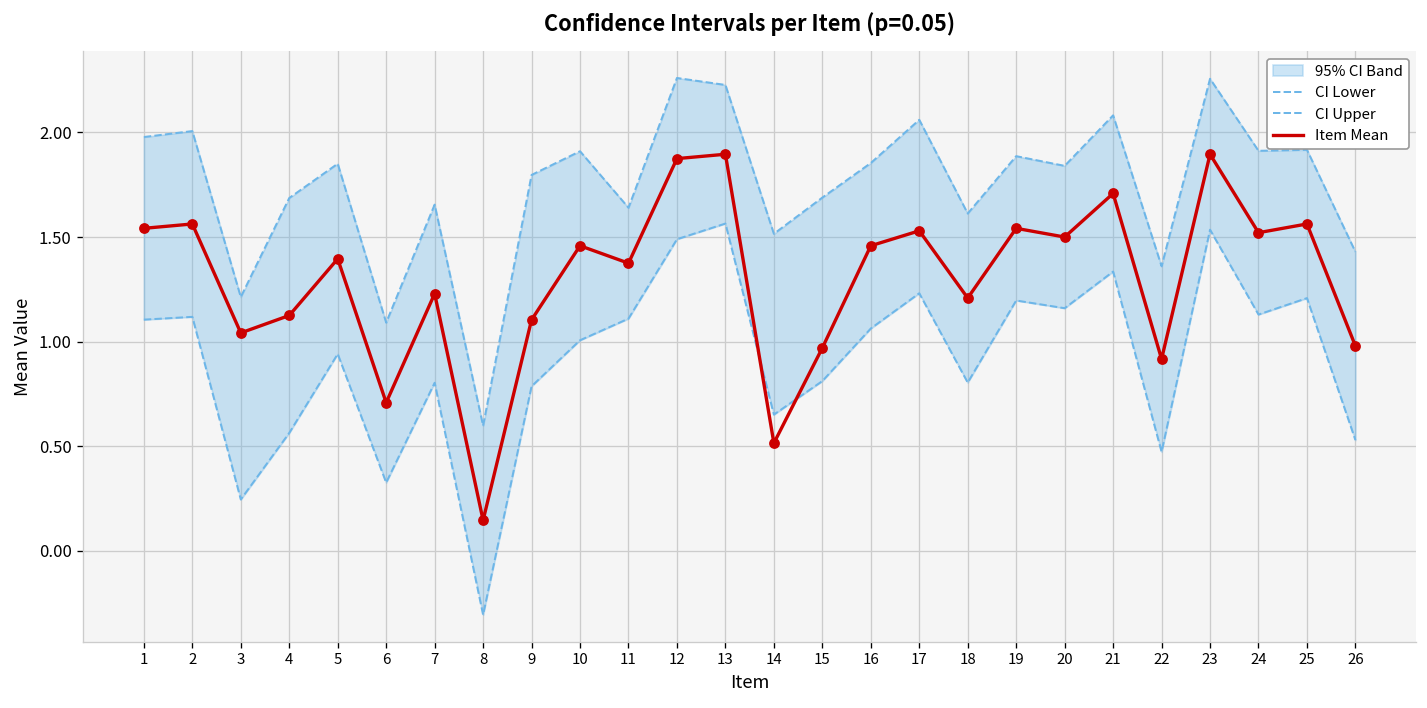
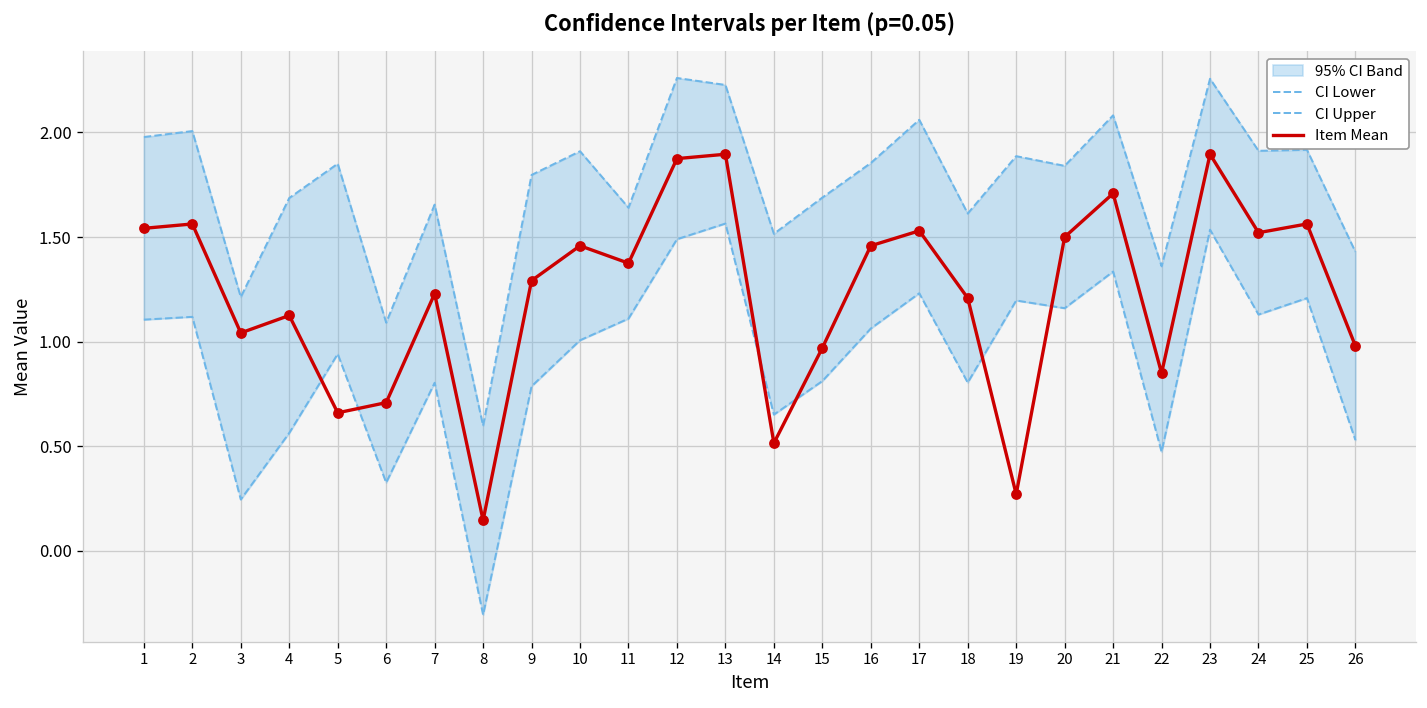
  {
    "Item Mean": {
      "1": 1.54,
      "2": 1.56,
      "3": 1.04,
      "4": 1.13,
-     "5": 1.40,
+     "5": 0.66,
      "6": 0.71,
      "7": 1.23,
      "8": 0.15,
-     "9": 1.10,
+     "9": 1.29,
      "10": 1.46,
      "11": 1.38,
      "12": 1.88,
      "13": 1.90,
      "14": 0.51,
      "15": 0.97,
      "16": 1.46,
      "17": 1.53,
      "18": 1.21,
-     "19": 1.54,
+     "19": 0.27,
      "20": 1.50,
      "21": 1.71,
-     "22": 0.92,
+     "22": 0.85,
      "23": 1.90,
      "24": 1.52,
      "25": 1.56,
      "26": 0.98
    }
  }
